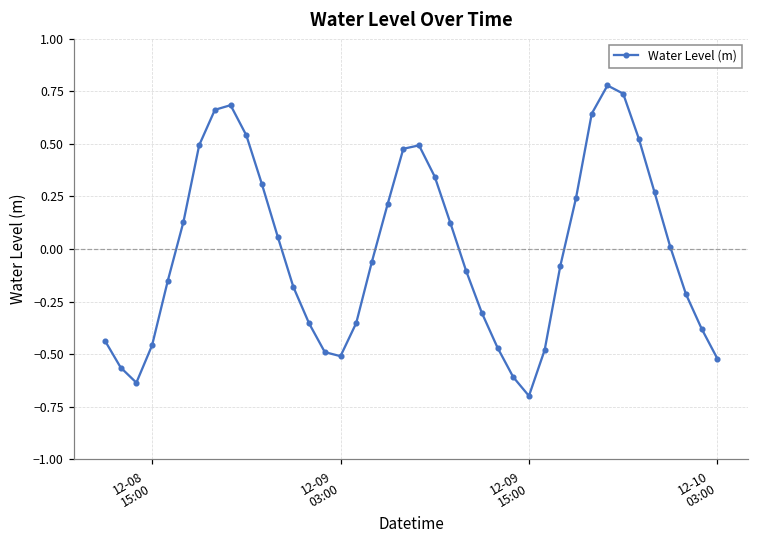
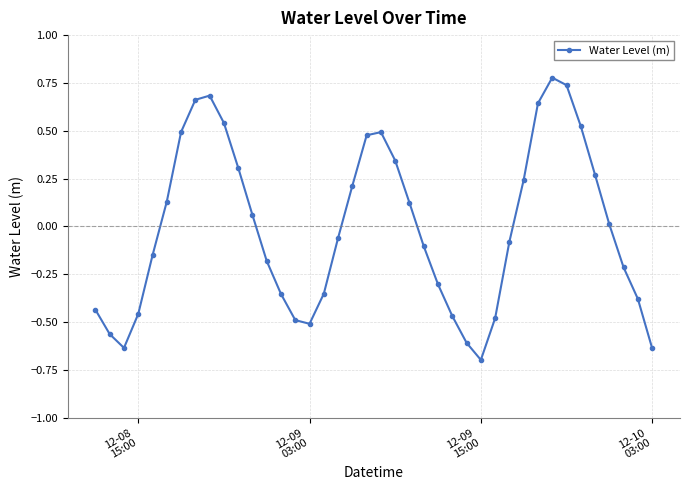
  {
    "12-08 15:00": -0.46,
    "12-09 03:00": -0.51,
    "12-09 15:00": -0.70,
-   "12-10 03:00": -0.52
+   "12-10 03:00": -0.64
  }
